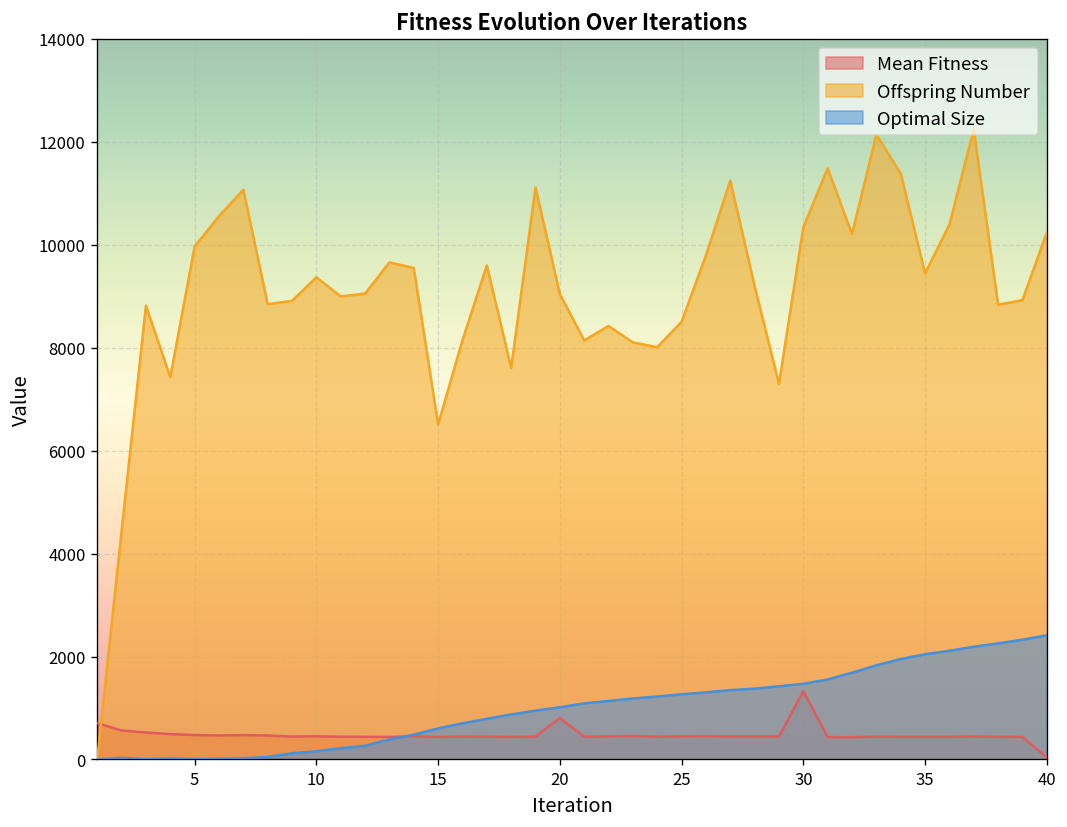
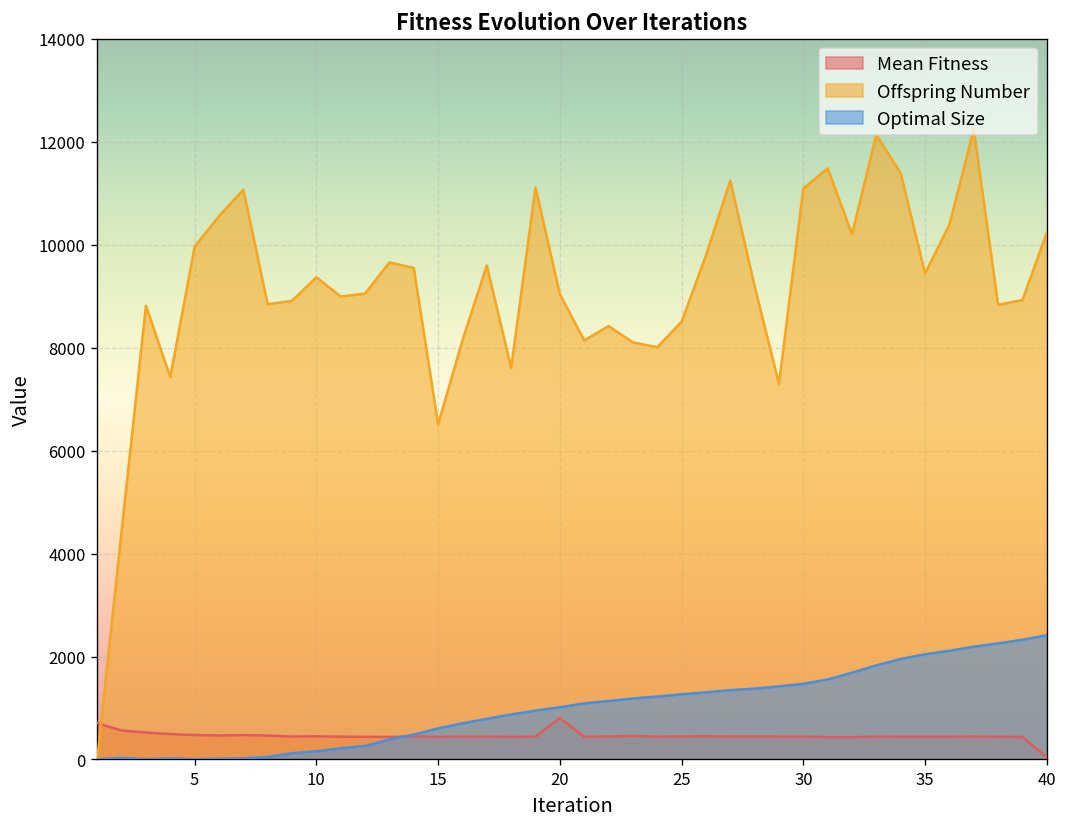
  {
    "Mean Fitness": {
      "5": 500,
      "10": 500,
      "15": 400,
      "20": 800,
      "25": 400,
-     "30": 1300,
+     "30": 400,
      "35": 400,
      "40": 0
    },
    "Offspring Number": {
      "5": 10000,
      "10": 9400,
      "15": 6500,
      "20": 9000,
      "25": 8500,
-     "30": 10300,
+     "30": 11100,
      "35": 9400,
      "40": 10200
    },
    "Optimal Size": {
      "5": 0,
      "10": 200,
      "15": 600,
      "20": 1000,
      "25": 1300,
      "30": 1500,
      "35": 2000,
      "40": 2400
    }
  }
